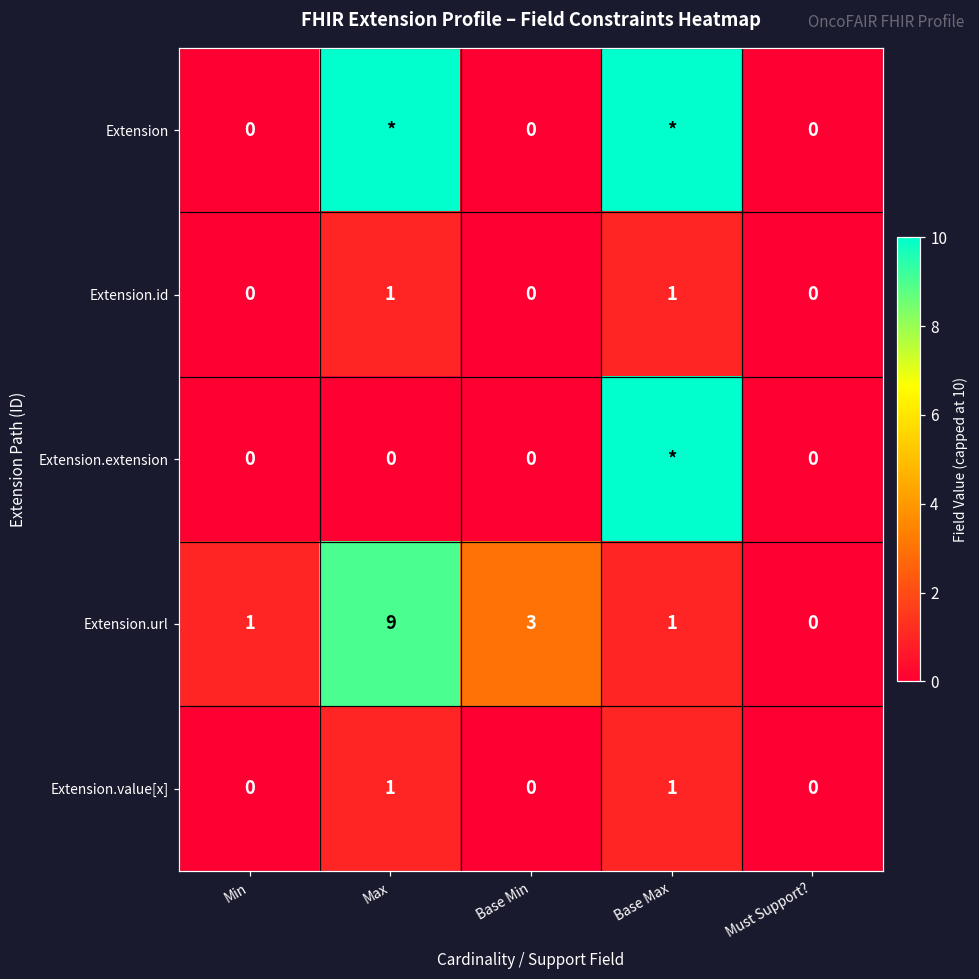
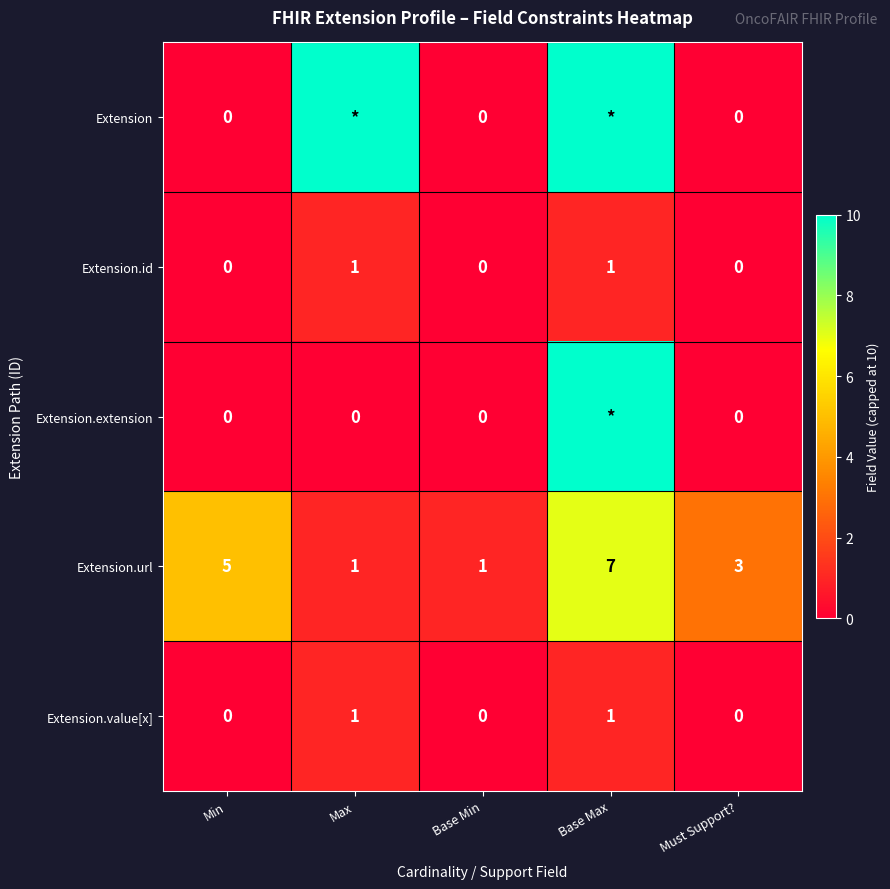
  {
    "Extension": {
      "Min": 0,
      "Base Min": 0,
      "Must Support?": 0
    },
    "Extension.id": {
      "Min": 0,
      "Max": 1,
      "Base Min": 0,
      "Base Max": 1,
      "Must Support?": 0
    },
    "Extension.extension": {
      "Min": 0,
      "Max": 0,
      "Base Min": 0,
      "Must Support?": 0
    },
    "Extension.url": {
-     "Min": 1,
-     "Max": 9,
-     "Base Min": 3,
-     "Base Max": 1,
-     "Must Support?": 0
+     "Min": 5,
+     "Max": 1,
+     "Base Min": 1,
+     "Base Max": 7,
+     "Must Support?": 3
    },
    "Extension.value[x]": {
      "Min": 0,
      "Max": 1,
      "Base Min": 0,
      "Base Max": 1,
      "Must Support?": 0
    }
  }
